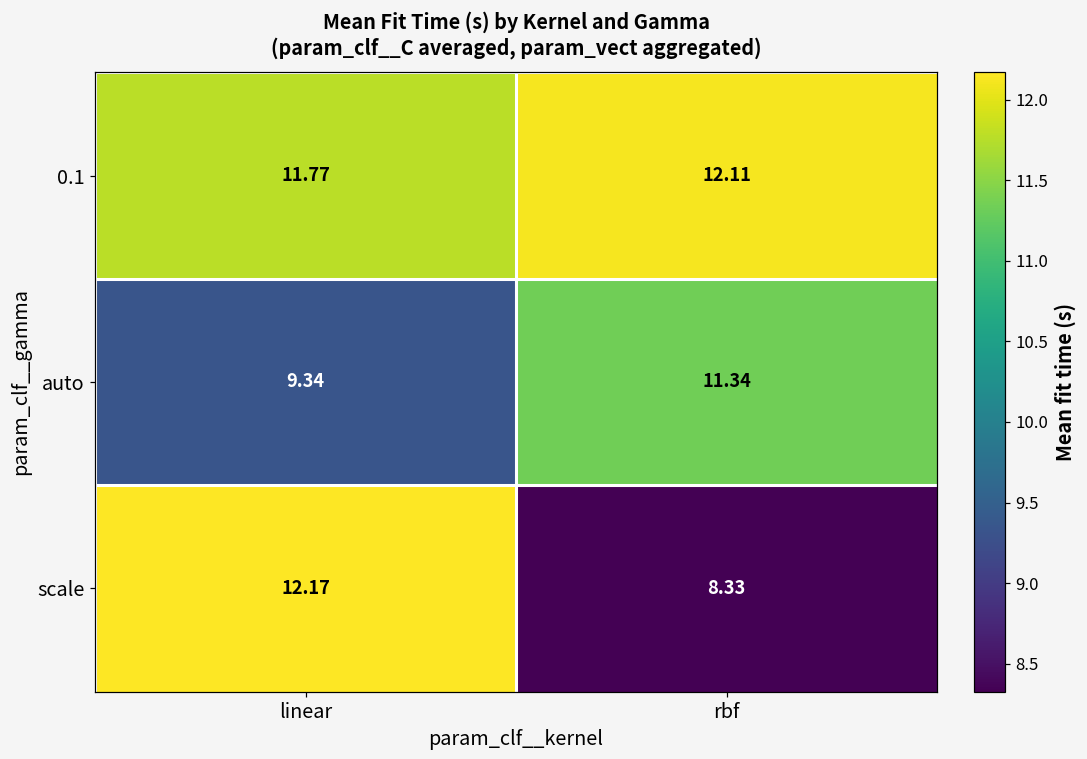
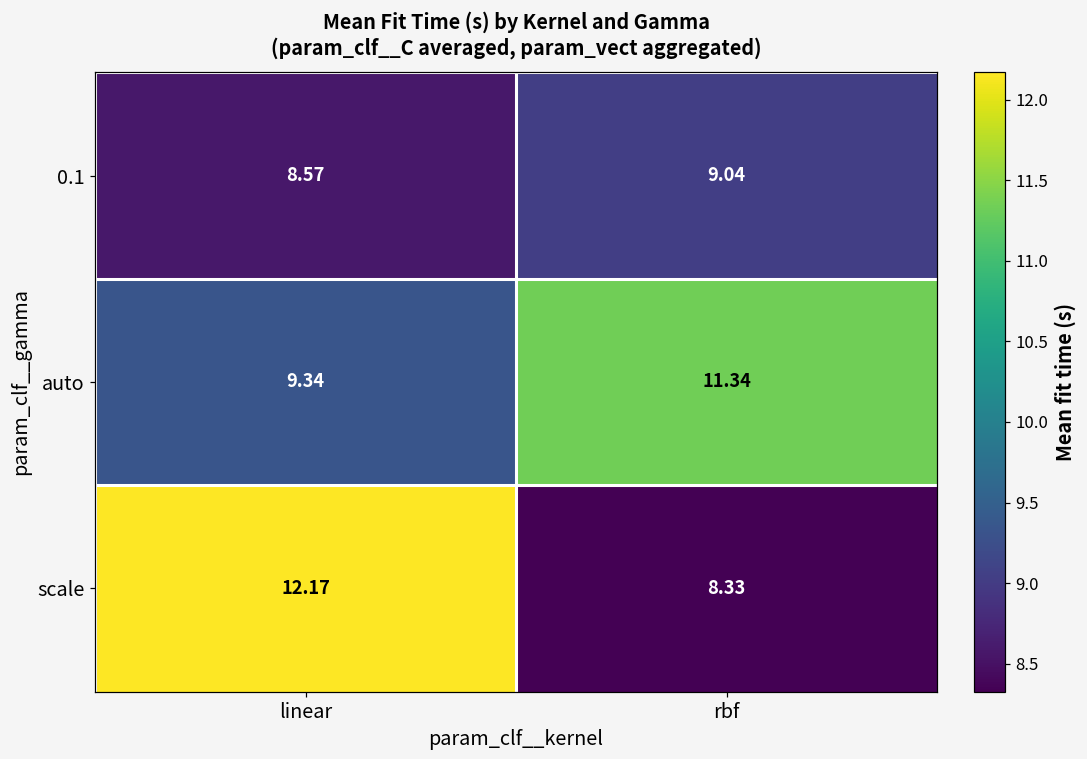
  {
    "0.1": {
-     "linear": 11.77,
-     "rbf": 12.11
+     "linear": 8.57,
+     "rbf": 9.04
    },
    "auto": {
      "linear": 9.34,
      "rbf": 11.34
    },
    "scale": {
      "linear": 12.17,
      "rbf": 8.33
    }
  }
